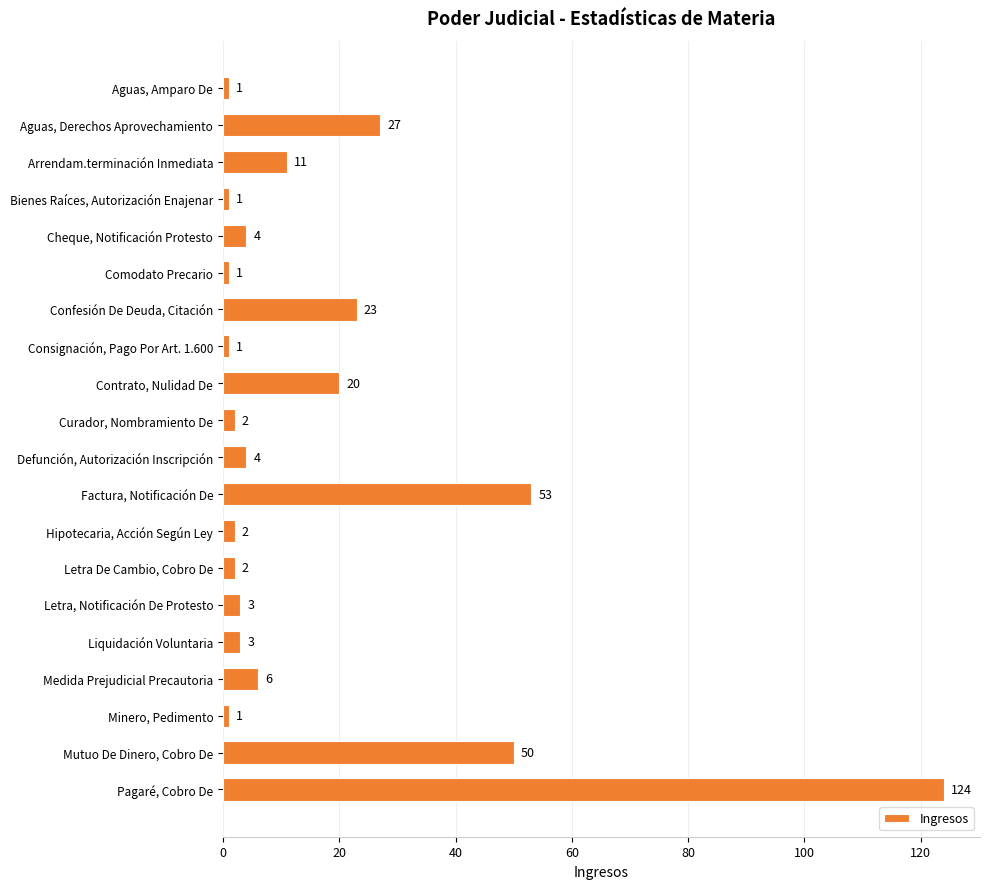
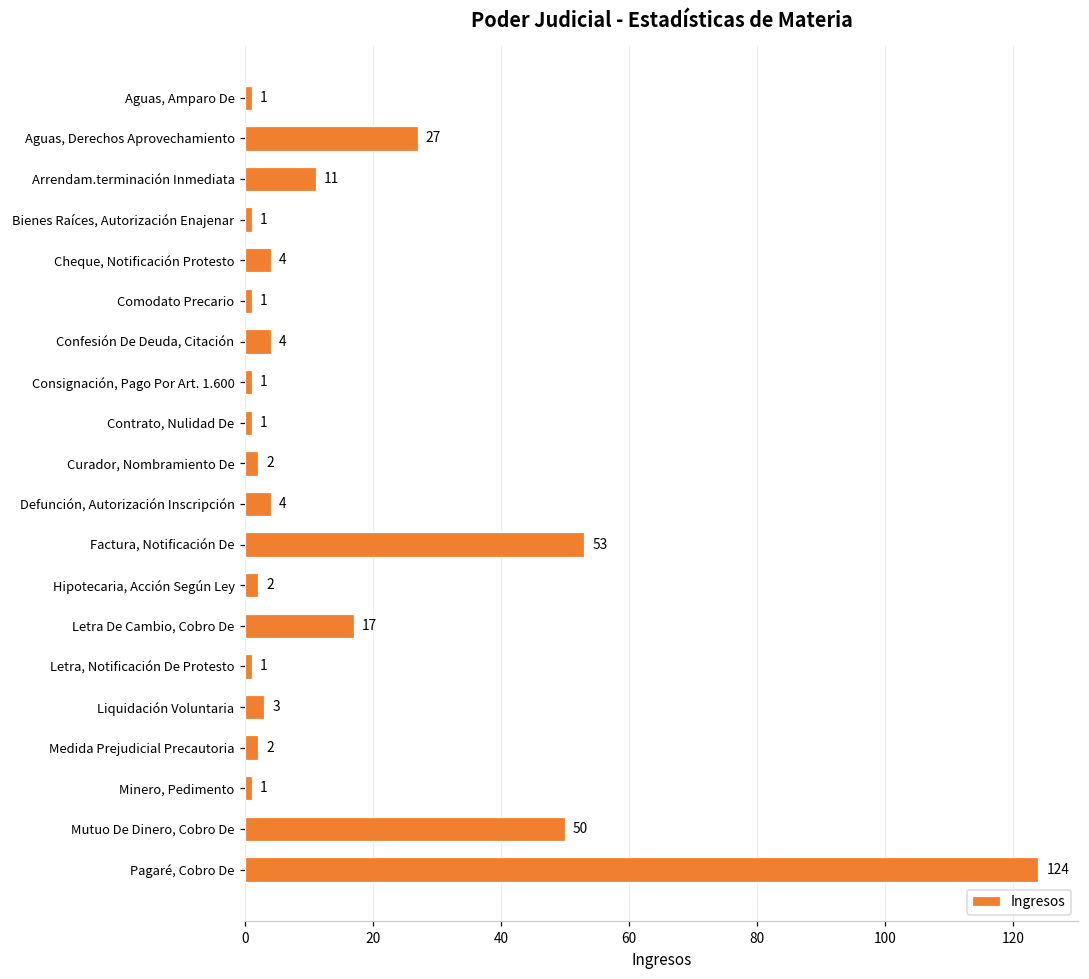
  {
    "Aguas, Amparo De": 1,
    "Aguas, Derechos Aprovechamiento": 27,
    "Arrendam.terminación Inmediata": 11,
    "Bienes Raíces, Autorización Enajenar": 1,
    "Cheque, Notificación Protesto": 4,
    "Comodato Precario": 1,
-   "Confesión De Deuda, Citación": 23,
+   "Confesión De Deuda, Citación": 4,
    "Consignación, Pago Por Art. 1.600": 1,
-   "Contrato, Nulidad De": 20,
+   "Contrato, Nulidad De": 1,
    "Curador, Nombramiento De": 2,
    "Defunción, Autorización Inscripción": 4,
    "Factura, Notificación De": 53,
    "Hipotecaria, Acción Según Ley": 2,
-   "Letra De Cambio, Cobro De": 2,
-   "Letra, Notificación De Protesto": 3,
+   "Letra De Cambio, Cobro De": 17,
+   "Letra, Notificación De Protesto": 1,
    "Liquidación Voluntaria": 3,
-   "Medida Prejudicial Precautoria": 6,
+   "Medida Prejudicial Precautoria": 2,
    "Minero, Pedimento": 1,
    "Mutuo De Dinero, Cobro De": 50,
    "Pagaré, Cobro De": 124
  }
